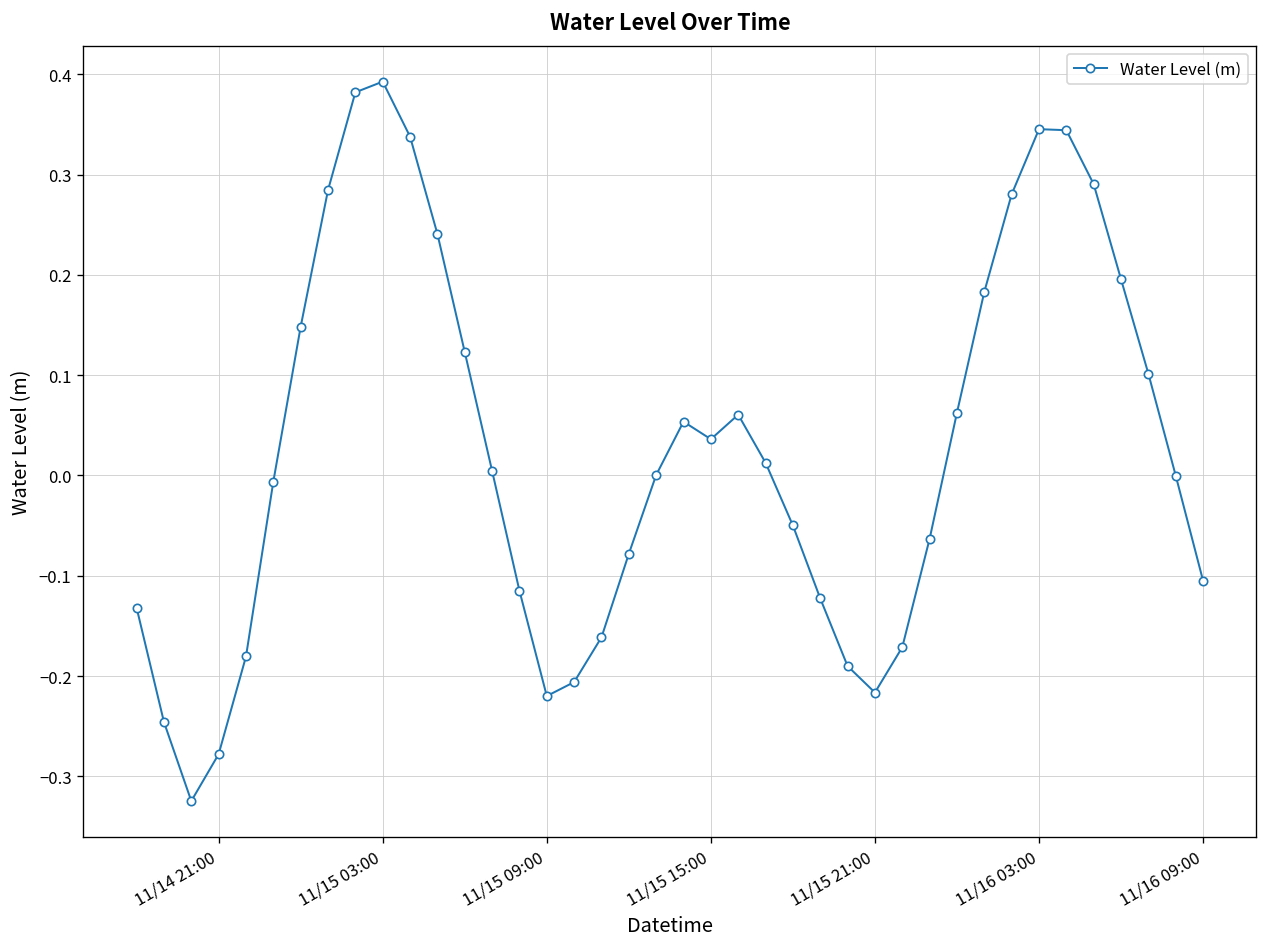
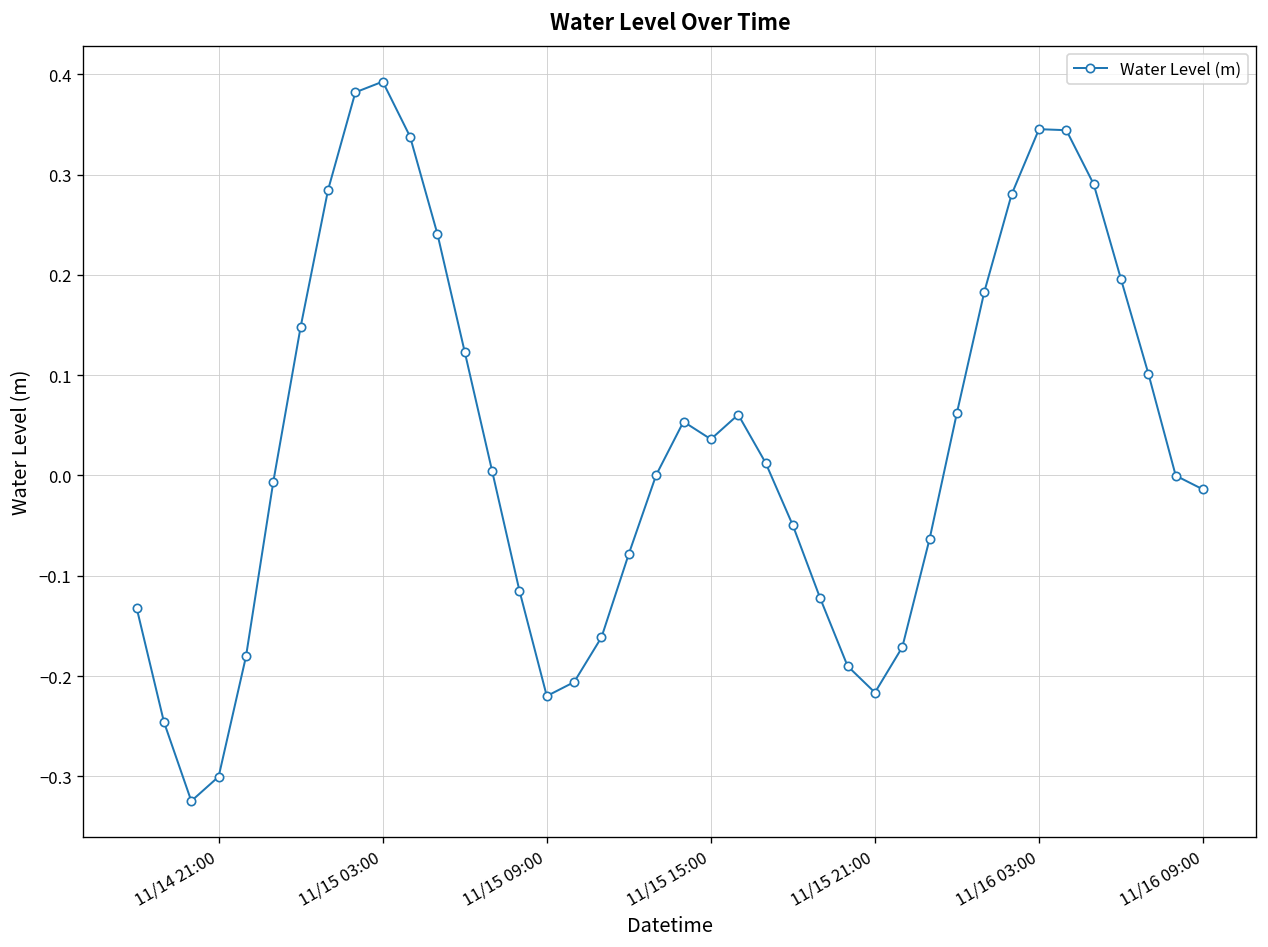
  {
-   "11/14 21:00": -0.28,
+   "11/14 21:00": -0.30,
    "11/15 03:00": 0.39,
    "11/15 09:00": -0.22,
    "11/15 15:00": 0.04,
    "11/15 21:00": -0.22,
    "11/16 03:00": 0.35,
-   "11/16 09:00": -0.10
+   "11/16 09:00": -0.01
  }
